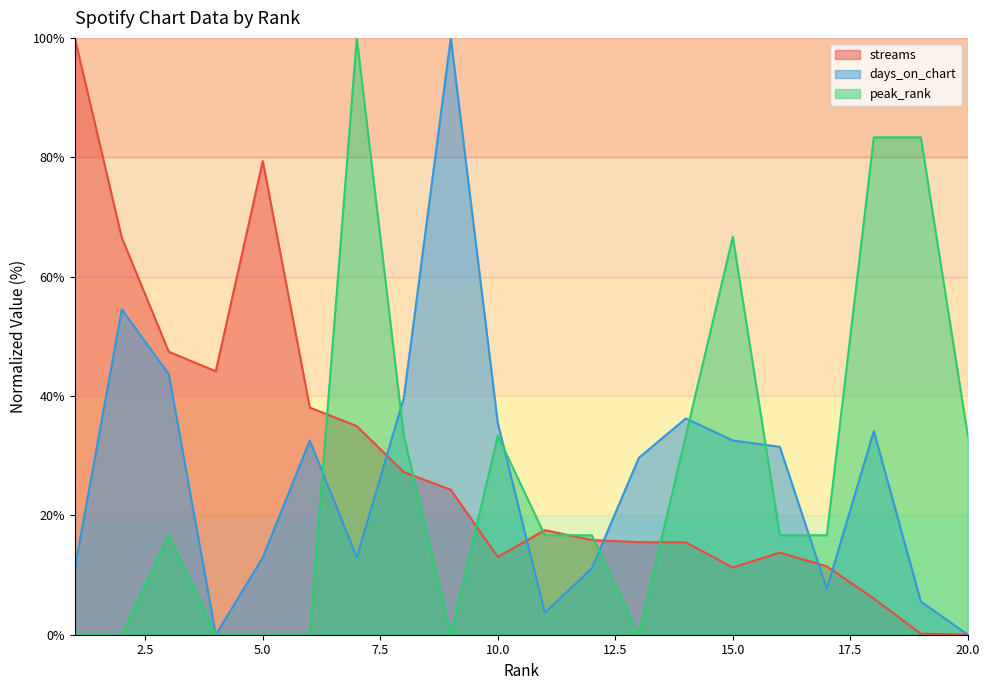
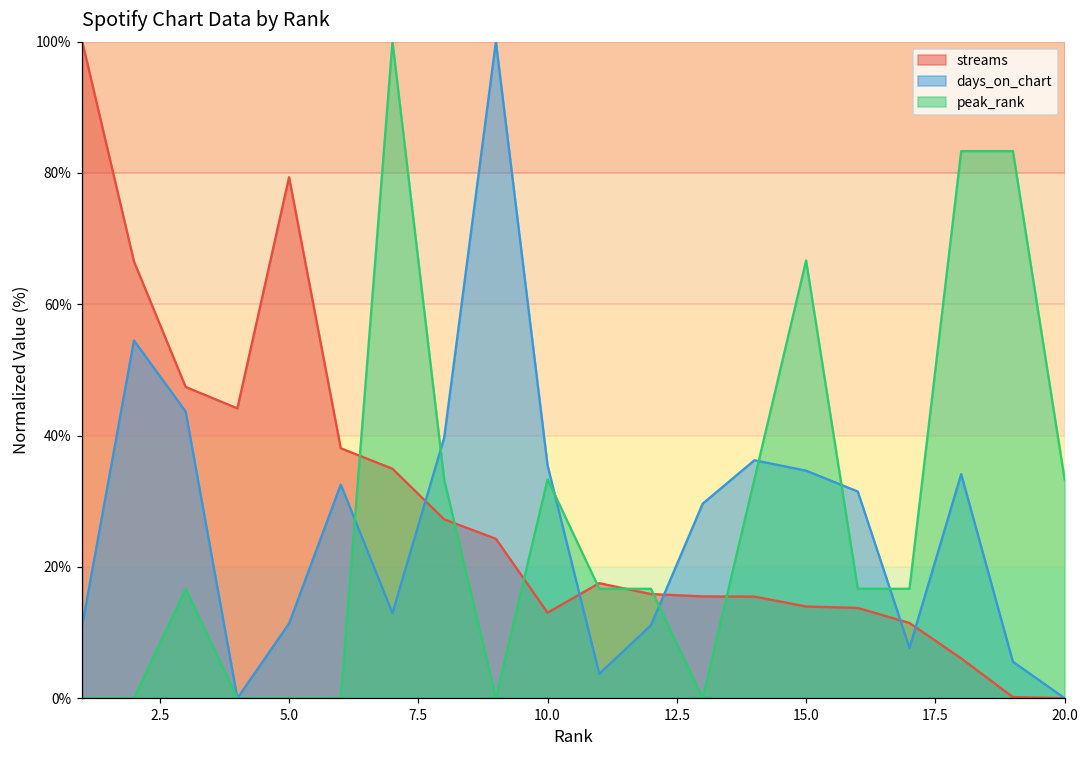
  {
    "streams": {
      "5.0": "79%",
      "10.0": "13%",
-     "15.0": "11%"
+     "15.0": "14%"
    },
    "days_on_chart": {
-     "5.0": "13%",
+     "5.0": "11%",
      "10.0": "35%",
-     "15.0": "33%"
+     "15.0": "35%"
    },
    "peak_rank": {
      "5.0": "0%",
      "10.0": "33%",
      "15.0": "67%",
      "20.0": "33%"
    }
  }
